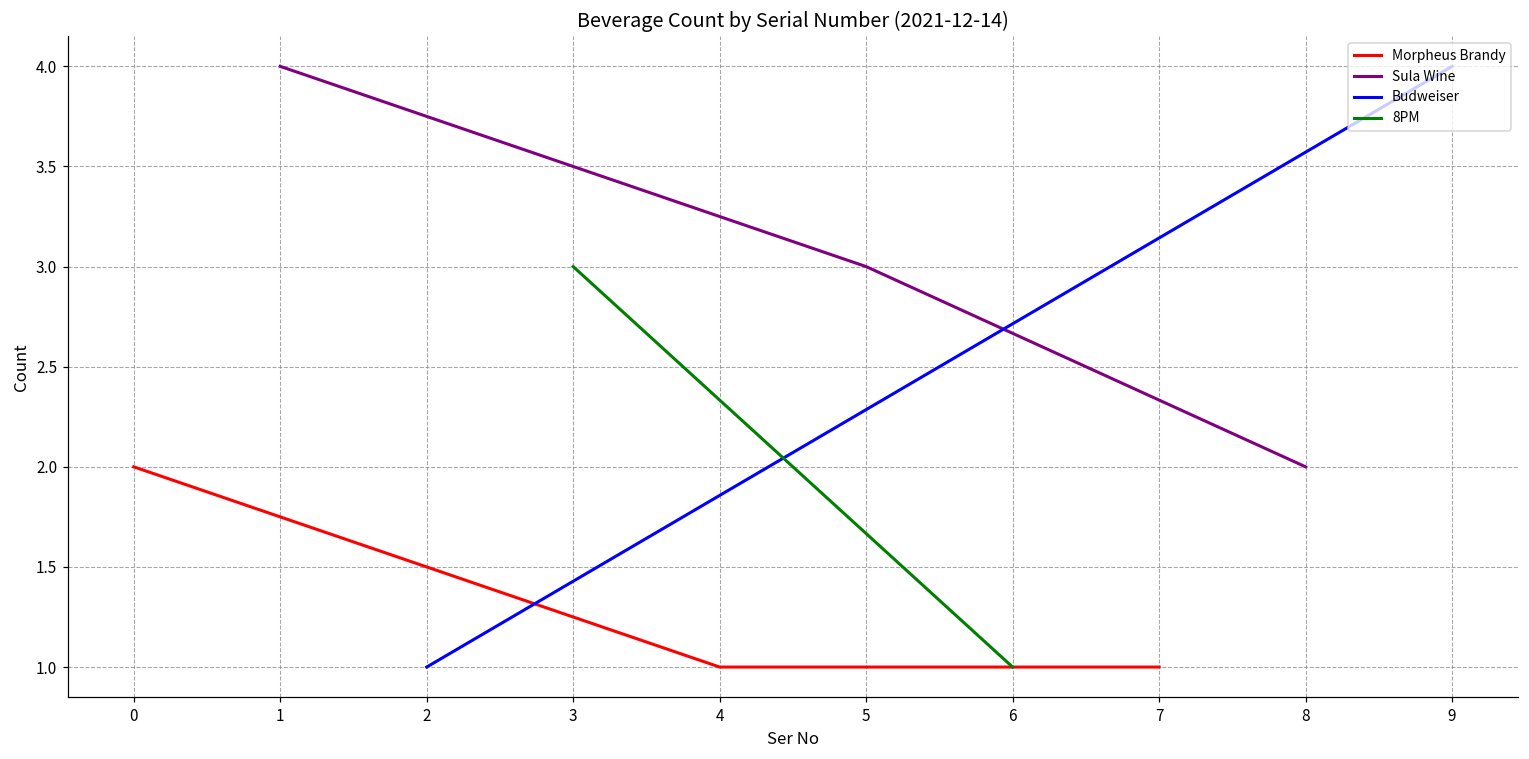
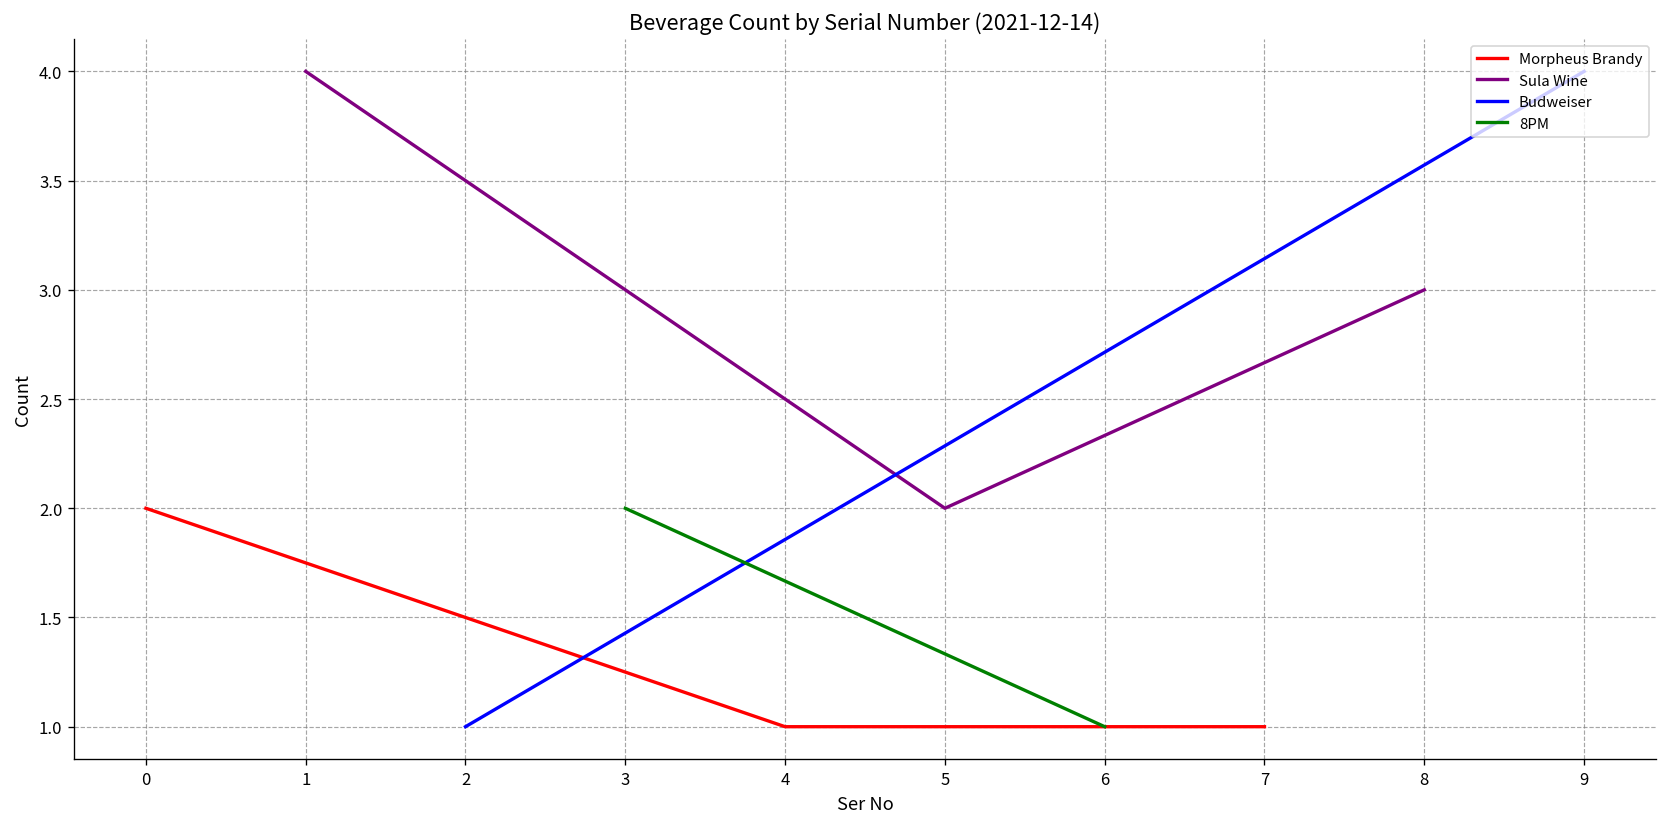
  {
    "Morpheus Brandy": {
      "0": 2,
      "4": 1,
      "7": 1
    },
    "Sula Wine": {
      "1": 4,
-     "5": 3,
-     "8": 2
+     "5": 2,
+     "8": 3
    },
    "Budweiser": {
      "2": 1
    },
    "8PM": {
-     "3": 3,
+     "3": 2,
      "6": 1
    }
  }
